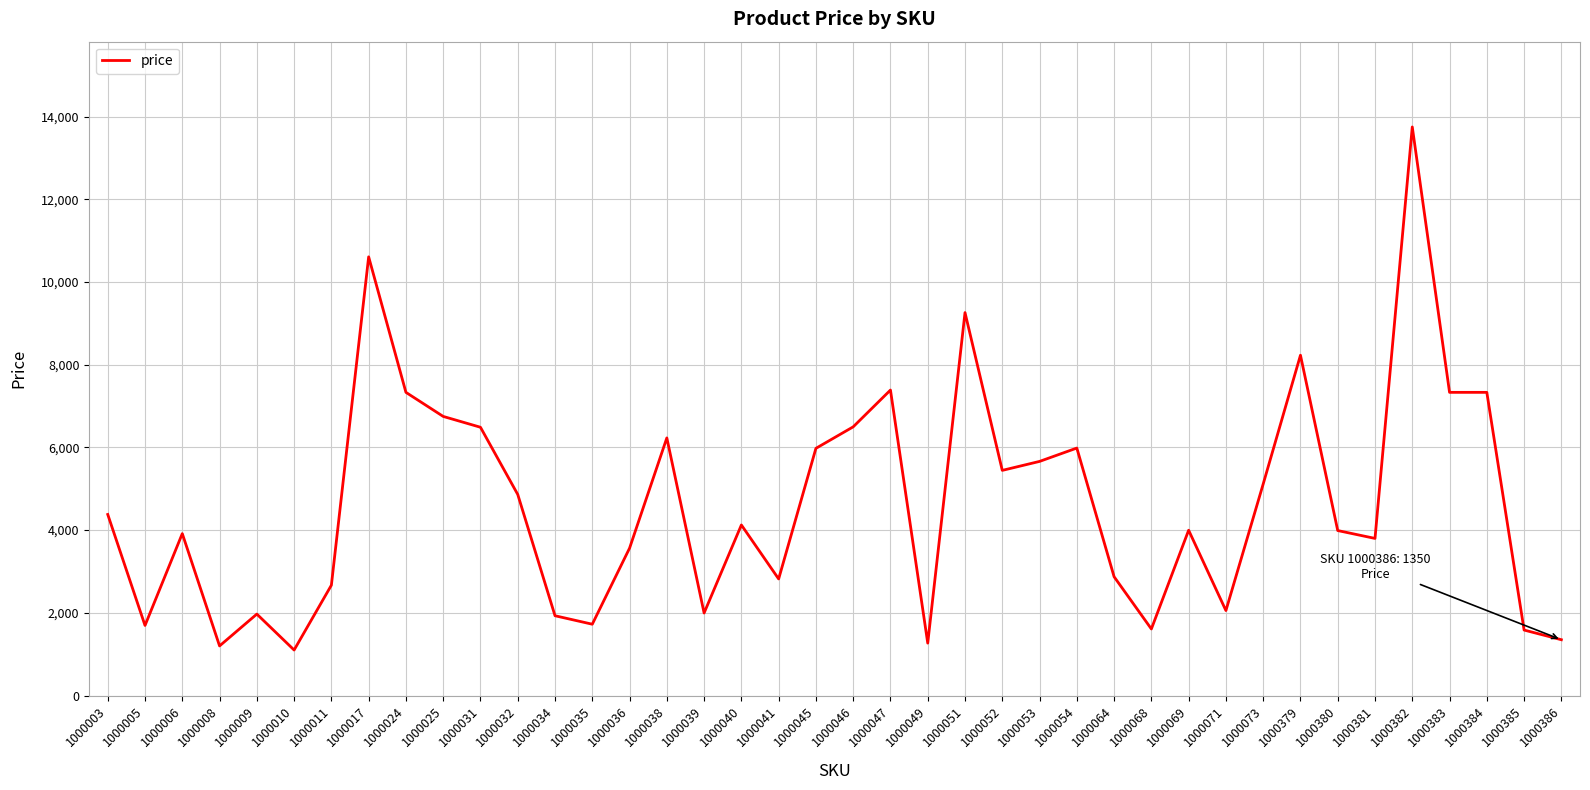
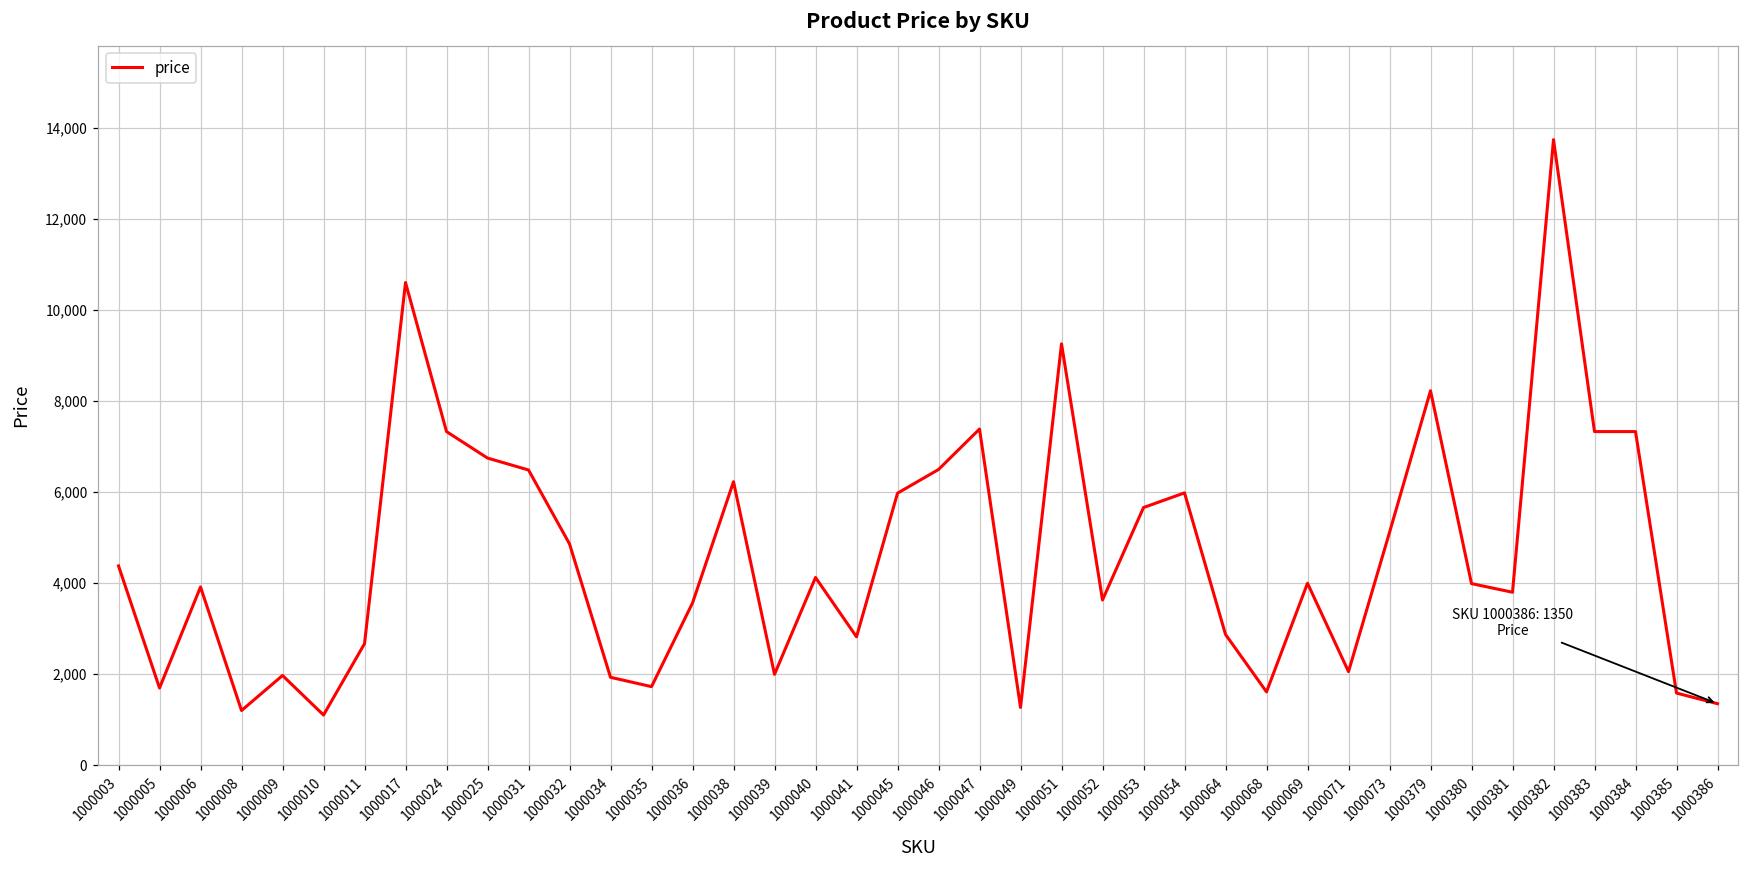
  {
    "1000003": "4,400",
    "1000005": "1,700",
    "1000006": "3,900",
    "1000008": "1,200",
    "1000009": "2,000",
    "1000010": "1,100",
    "1000011": "2,700",
    "1000017": "10,600",
    "1000024": "7,300",
    "1000025": "6,800",
    "1000031": "6,500",
    "1000032": "4,900",
    "1000034": "1,900",
    "1000035": "1,700",
    "1000036": "3,600",
    "1000038": "6,200",
    "1000039": "2,000",
    "1000040": "4,100",
    "1000041": "2,800",
    "1000045": "6,000",
    "1000046": "6,500",
    "1000047": "7,400",
    "1000049": "1,300",
    "1000051": "9,300",
-   "1000052": "5,400",
+   "1000052": "3,600",
    "1000053": "5,700",
    "1000054": "6,000",
    "1000064": "2,900",
    "1000068": "1,600",
    "1000069": "4,000",
    "1000071": "2,100",
    "1000073": "5,100",
    "1000379": "8,200",
    "1000380": "4,000",
    "1000381": "3,800",
    "1000382": "13,800",
    "1000383": "7,300",
    "1000384": "7,300",
    "1000386": "1,400"
  }
